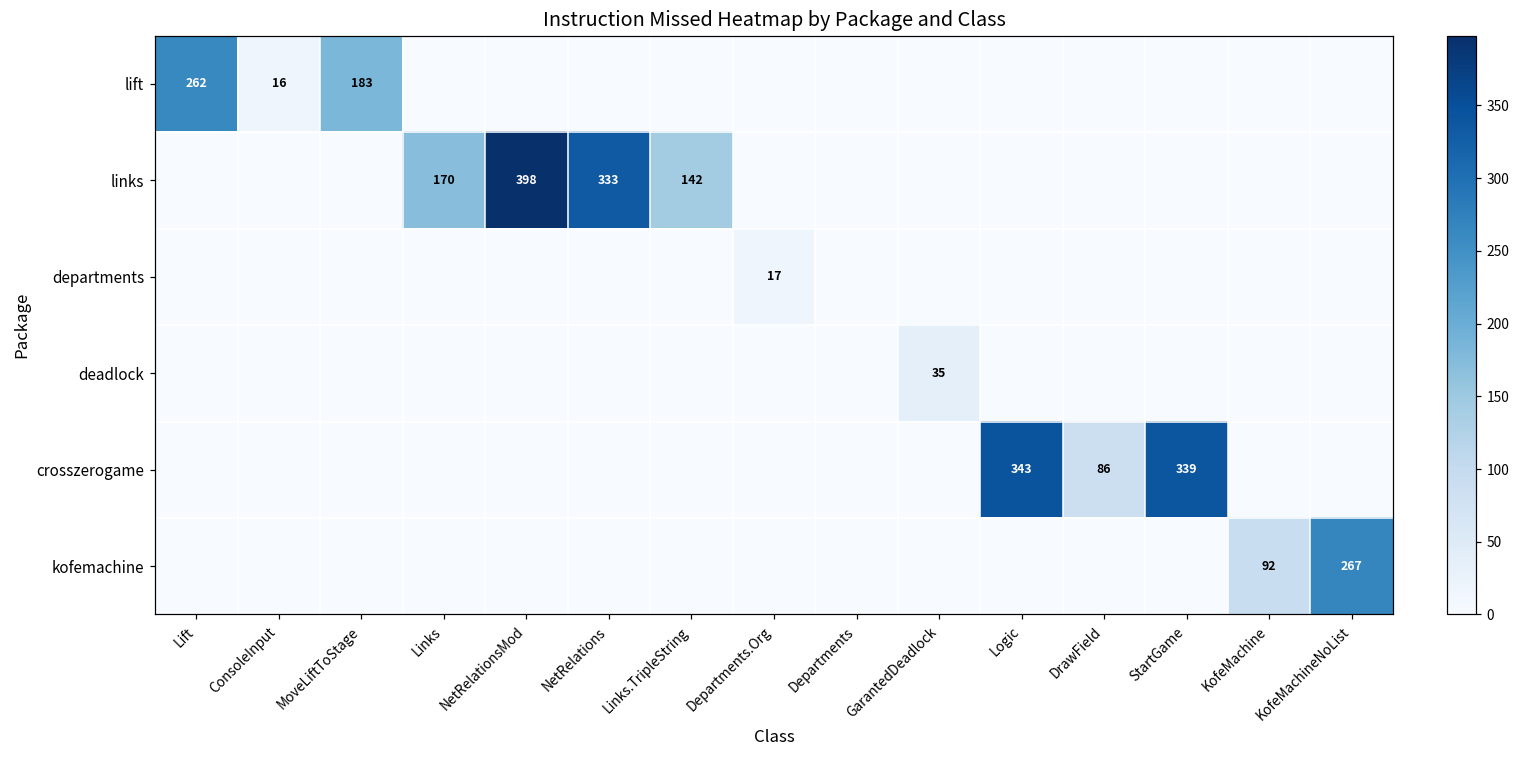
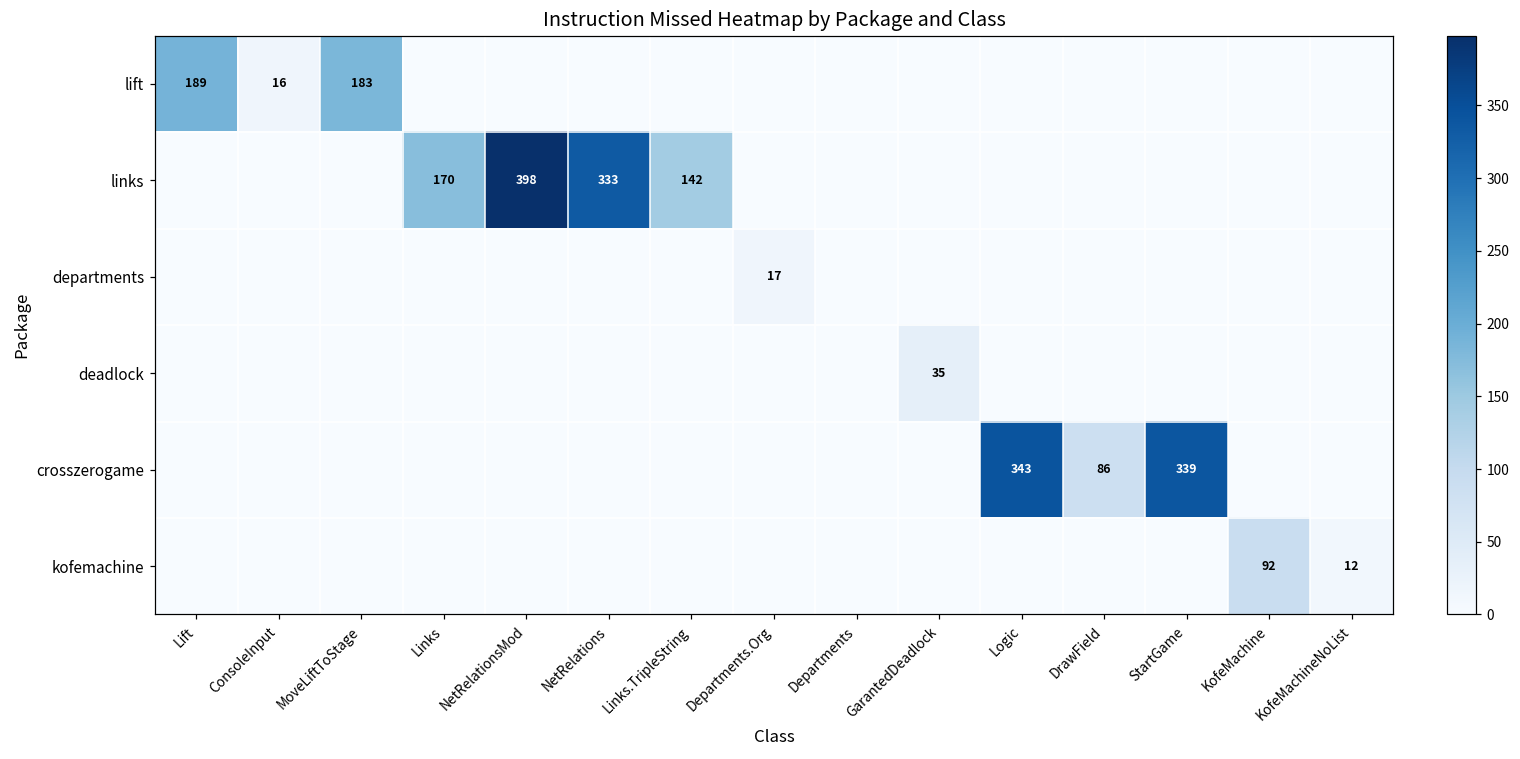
  {
    "lift": {
-     "Lift": 262,
+     "Lift": 189,
      "ConsoleInput": 16,
      "MoveLiftToStage": 183
    },
    "links": {
      "Links": 170,
      "NetRelationsMod": 398,
      "NetRelations": 333,
      "Links.TripleString": 142
    },
    "departments": {
      "Departments.Org": 17
    },
    "deadlock": {
      "GarantedDeadlock": 35
    },
    "crosszerogame": {
      "Logic": 343,
      "DrawField": 86,
      "StartGame": 339
    },
    "kofemachine": {
      "KofeMachine": 92,
-     "KofeMachineNoList": 267
+     "KofeMachineNoList": 12
    }
  }
